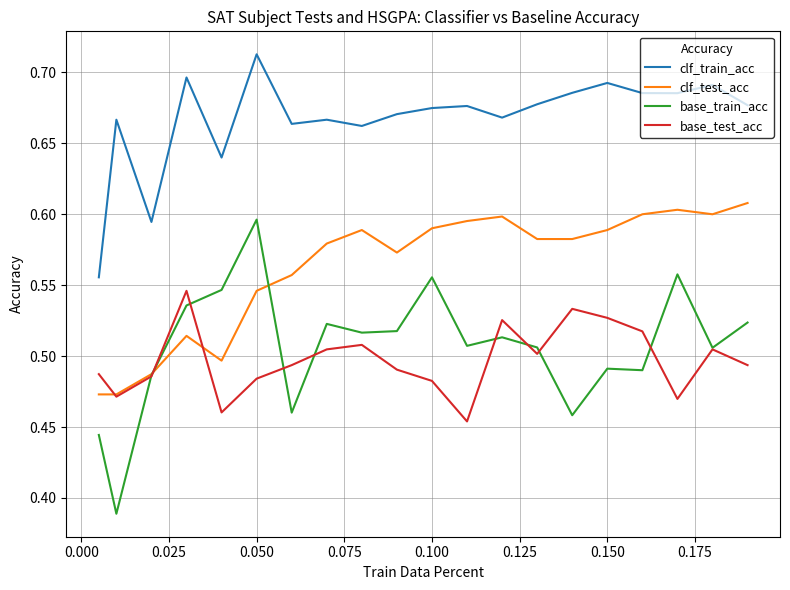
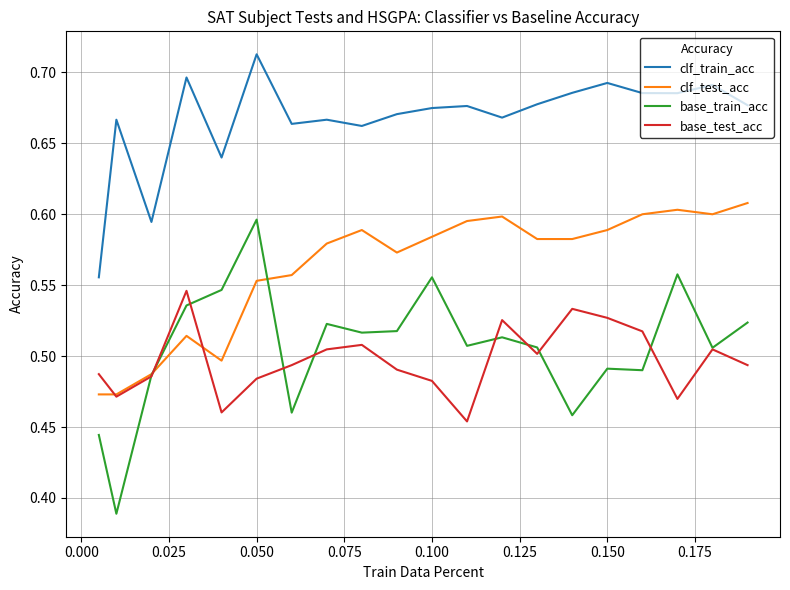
  {
    "clf_train_acc": {
      "0.050": 0.713,
      "0.100": 0.675,
      "0.150": 0.693
    },
    "clf_test_acc": {
-     "0.050": 0.546,
-     "0.100": 0.590,
+     "0.050": 0.553,
+     "0.100": 0.584,
      "0.150": 0.589
    },
    "base_train_acc": {
      "0.050": 0.596,
      "0.100": 0.556,
      "0.150": 0.491
    },
    "base_test_acc": {
      "0.050": 0.484,
      "0.100": 0.483,
      "0.150": 0.527
    }
  }
